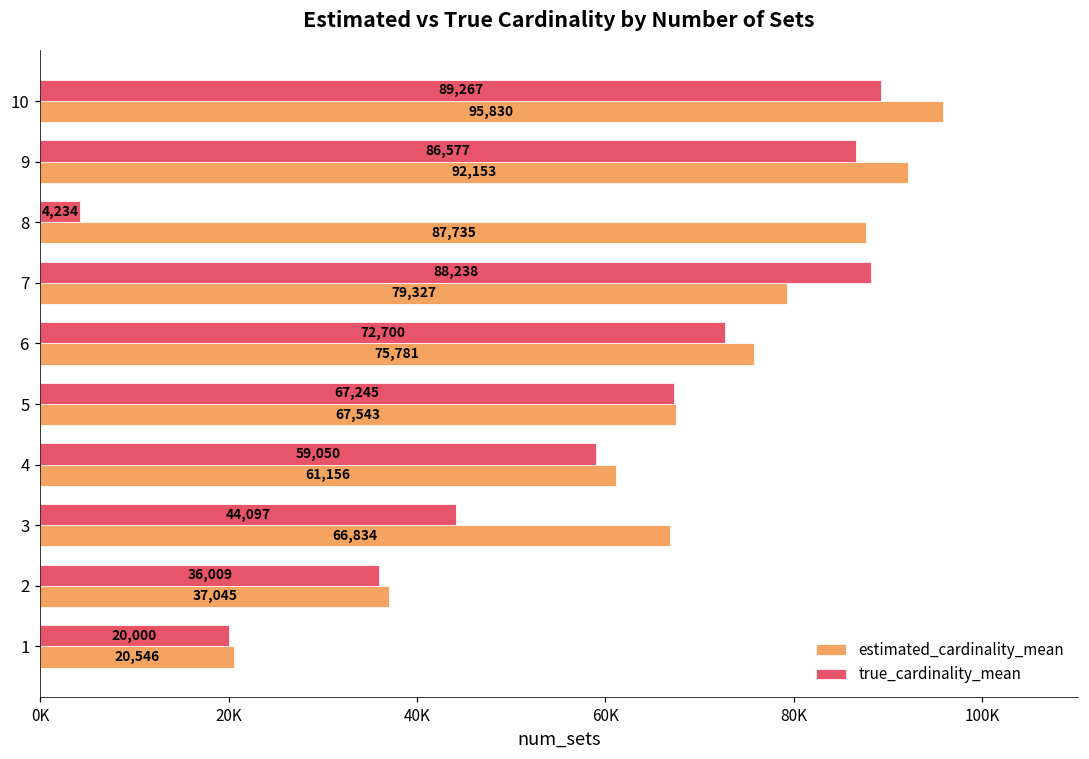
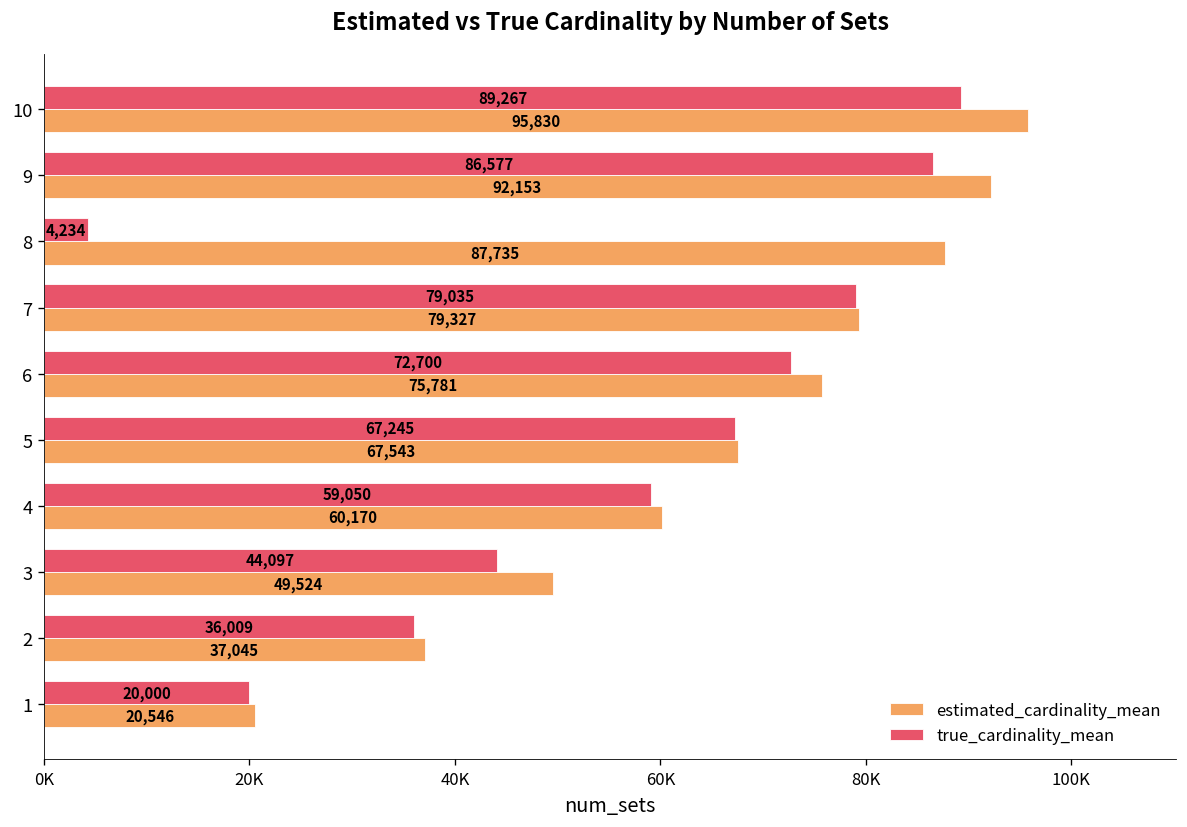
  {
    "estimated_cardinality_mean": {
      "10": "95,830",
      "9": "92,153",
      "8": "87,735",
      "7": "79,327",
      "6": "75,781",
      "5": "67,543",
-     "4": "61,156",
-     "3": "66,834",
+     "4": "60,170",
+     "3": "49,524",
      "2": "37,045",
      "1": "20,546"
    },
    "true_cardinality_mean": {
      "10": "89,267",
      "9": "86,577",
      "8": "4,234",
-     "7": "88,238",
+     "7": "79,035",
      "6": "72,700",
      "5": "67,245",
      "4": "59,050",
      "3": "44,097",
      "2": "36,009",
      "1": "20,000"
    }
  }
